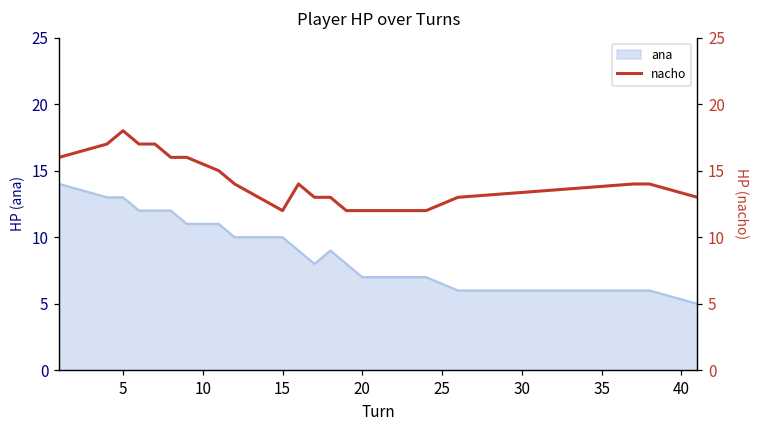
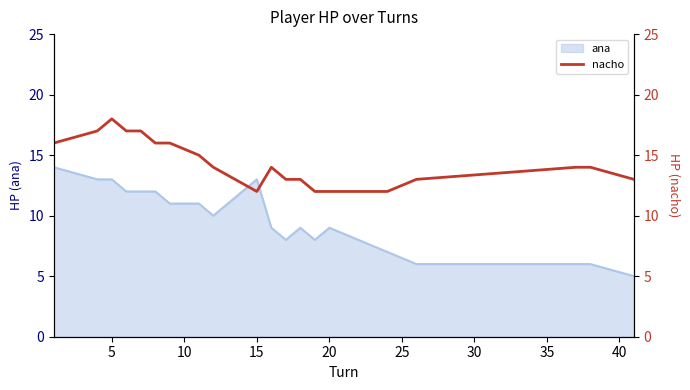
  {
    "ana": {
      "5": 13,
-     "15": 10,
-     "20": 7
+     "15": 13,
+     "20": 9
    },
    "nacho": {
      "5": 18.0,
      "15": 12.0,
      "20": 12.0
    }
  }
